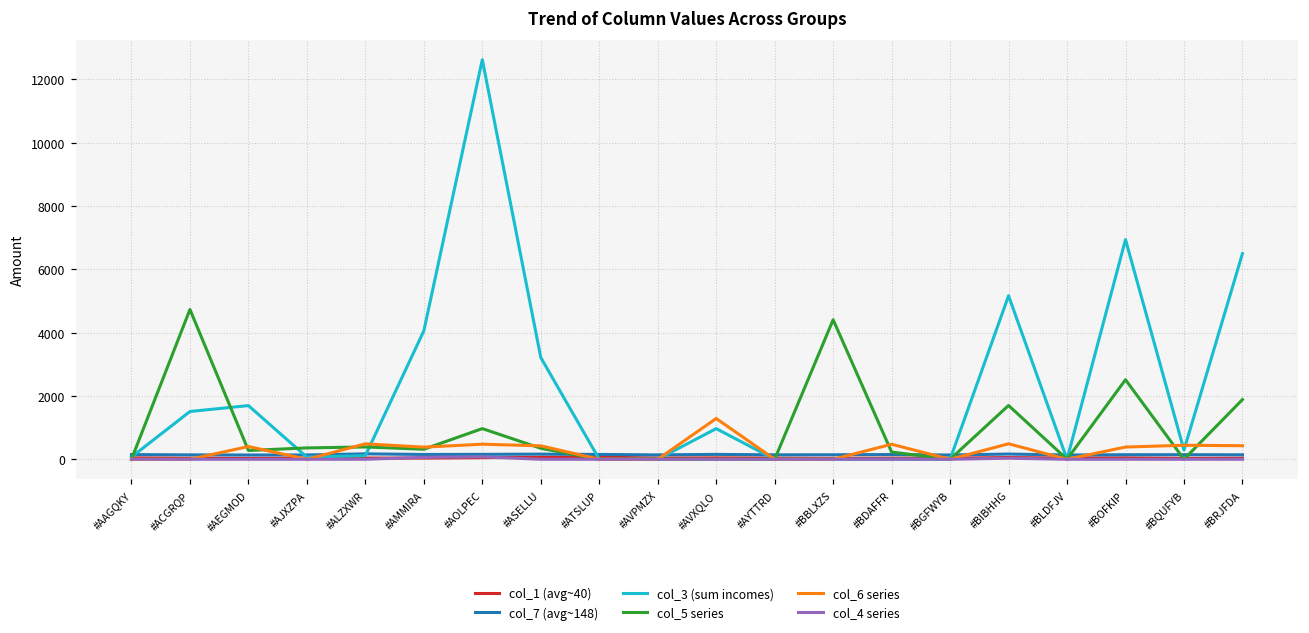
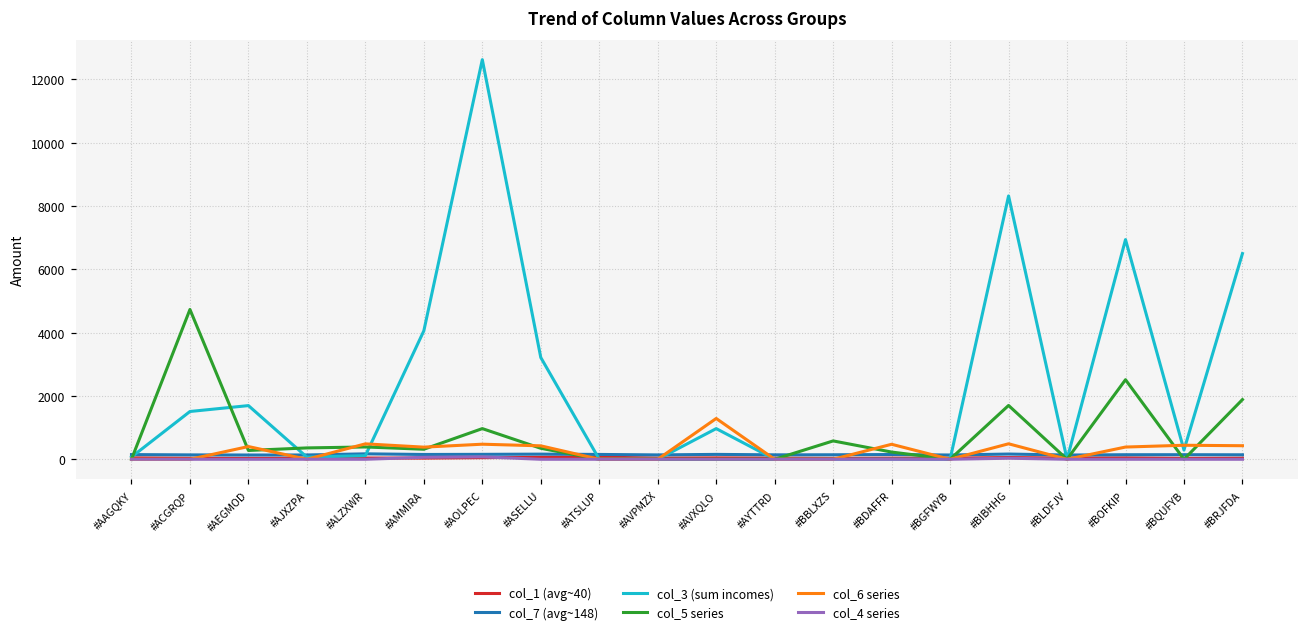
  {
    "col_7 (avg~148)": {
      "#ACGRQP": 100,
      "#AEGMOD": 100,
      "#ASELLU": 200,
      "#AVPMZX": 100,
      "#AVXQLO": 200,
      "#AYTTRD": 100,
      "#BBLXZS": 100,
      "#BGFWYB": 100,
      "#BIBHHG": 200,
      "#BLDFJV": 100,
      "#BOFKIP": 100,
      "#BQUFYB": 100,
      "#BRJFDA": 100
    },
    "col_3 (sum incomes)": {
      "#ACGRQP": 1500,
      "#AEGMOD": 1700,
      "#AMMIRA": 4100,
      "#AOLPEC": 12600,
      "#ASELLU": 3200,
      "#AVXQLO": 1000,
-     "#BIBHHG": 5200,
+     "#BIBHHG": 8300,
      "#BOFKIP": 6900,
      "#BQUFYB": 300,
      "#BRJFDA": 6500
    },
    "col_5 series": {
      "#ACGRQP": 4700,
      "#AEGMOD": 300,
      "#AJXZPA": 400,
      "#ALZXWR": 400,
      "#AOLPEC": 1000,
-     "#BBLXZS": 4400,
+     "#BBLXZS": 600,
      "#BIBHHG": 1700,
      "#BOFKIP": 2500,
      "#BRJFDA": 1900
    },
    "col_6 series": {
      "#AEGMOD": 400,
      "#ALZXWR": 500,
      "#AOLPEC": 500,
      "#AVXQLO": 1300,
      "#BDAFFR": 500,
      "#BIBHHG": 500,
      "#BOFKIP": 400,
      "#BQUFYB": 400,
      "#BRJFDA": 400
    }
  }
